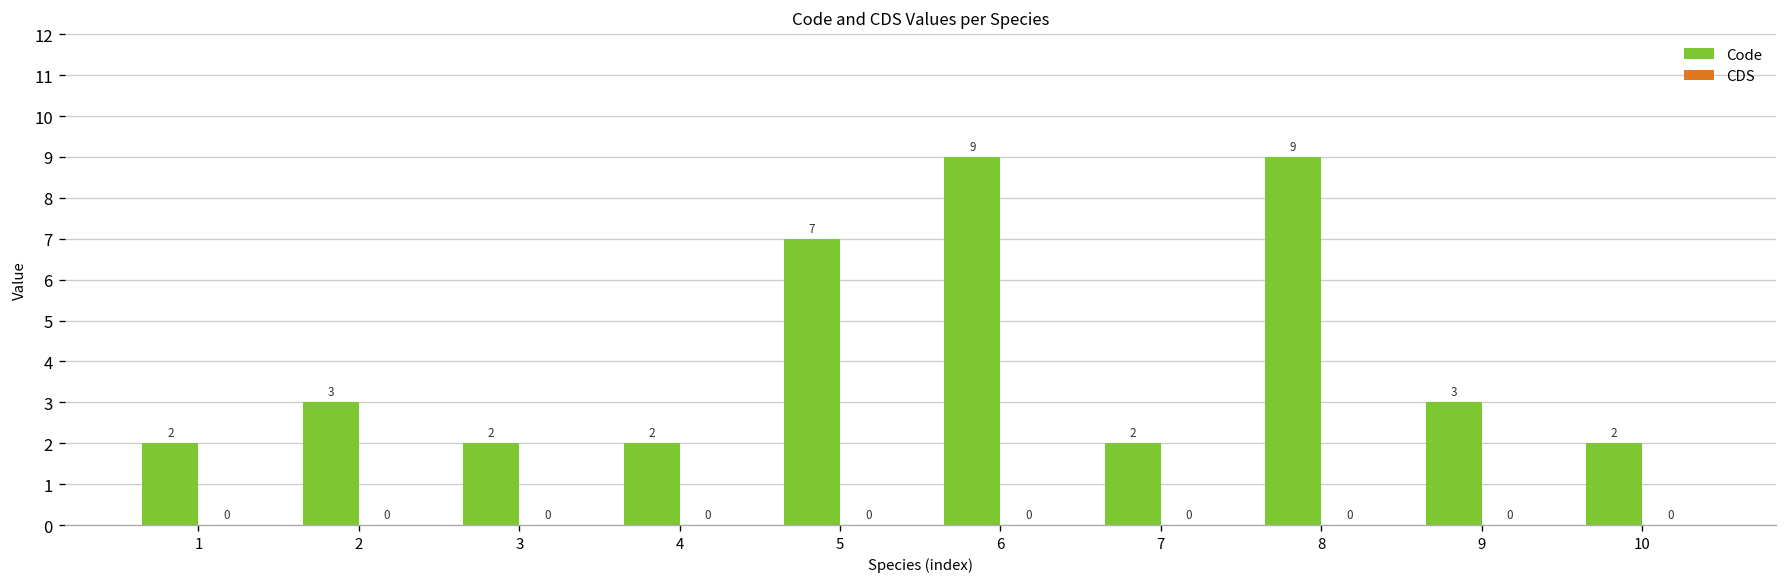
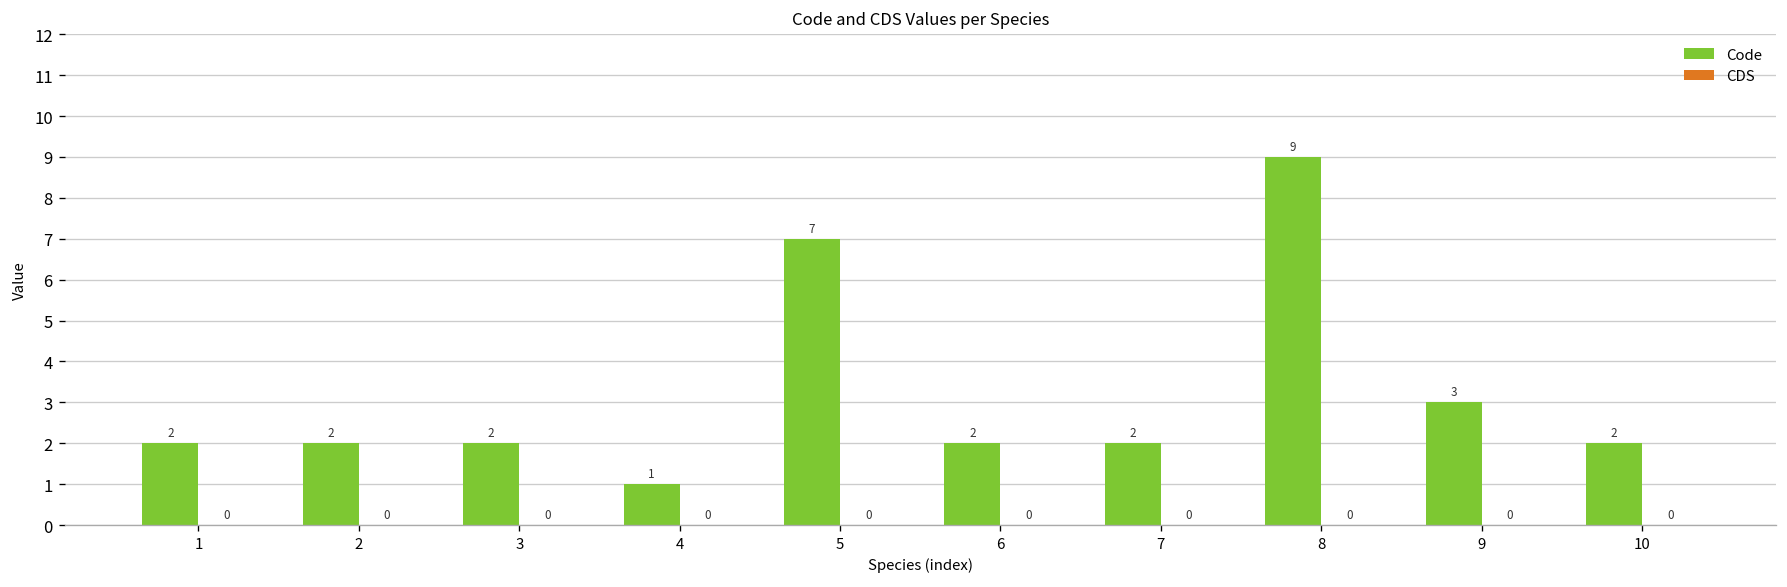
  {
    "Code": {
      "1": 2,
-     "2": 3,
+     "2": 2,
      "3": 2,
-     "4": 2,
+     "4": 1,
      "5": 7,
-     "6": 9,
+     "6": 2,
      "7": 2,
      "8": 9,
      "9": 3,
      "10": 2
    },
    "CDS": {
      "1": 0,
      "2": 0,
      "3": 0,
      "4": 0,
      "5": 0,
      "6": 0,
      "7": 0,
      "8": 0,
      "9": 0,
      "10": 0
    }
  }
